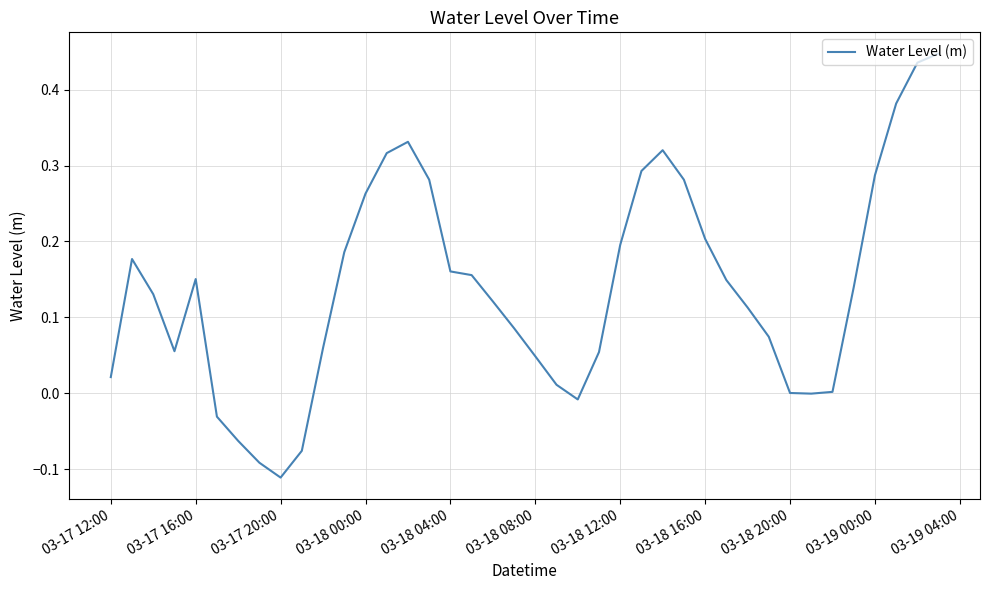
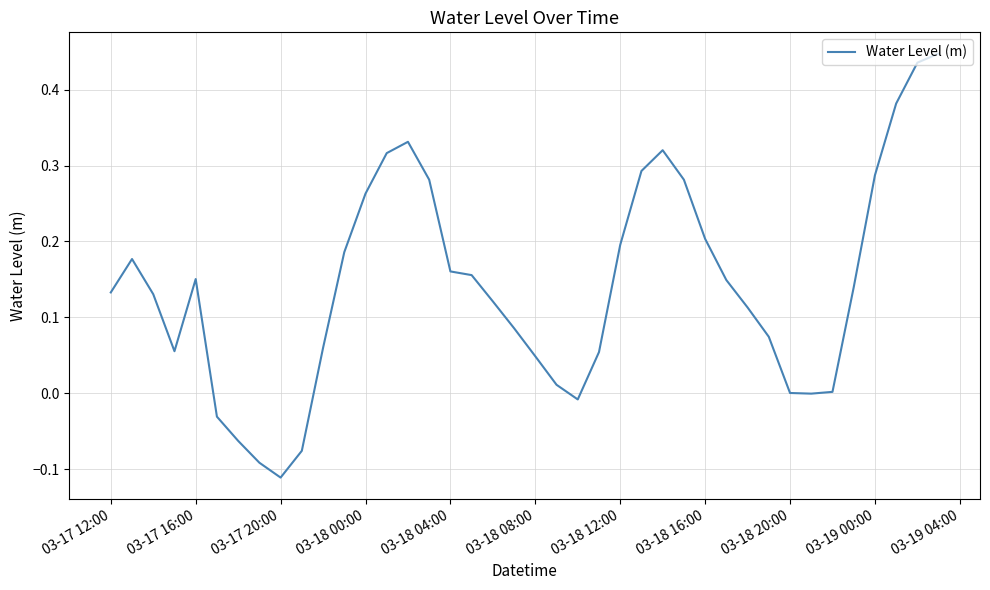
  {
-   "03-17 12:00": 0.02,
+   "03-17 12:00": 0.13,
    "03-17 16:00": 0.15,
    "03-17 20:00": -0.11,
    "03-18 00:00": 0.26,
    "03-18 04:00": 0.16,
    "03-18 08:00": 0.05,
    "03-18 12:00": 0.20,
    "03-18 16:00": 0.20,
    "03-18 20:00": 0.00,
    "03-19 00:00": 0.29
  }
